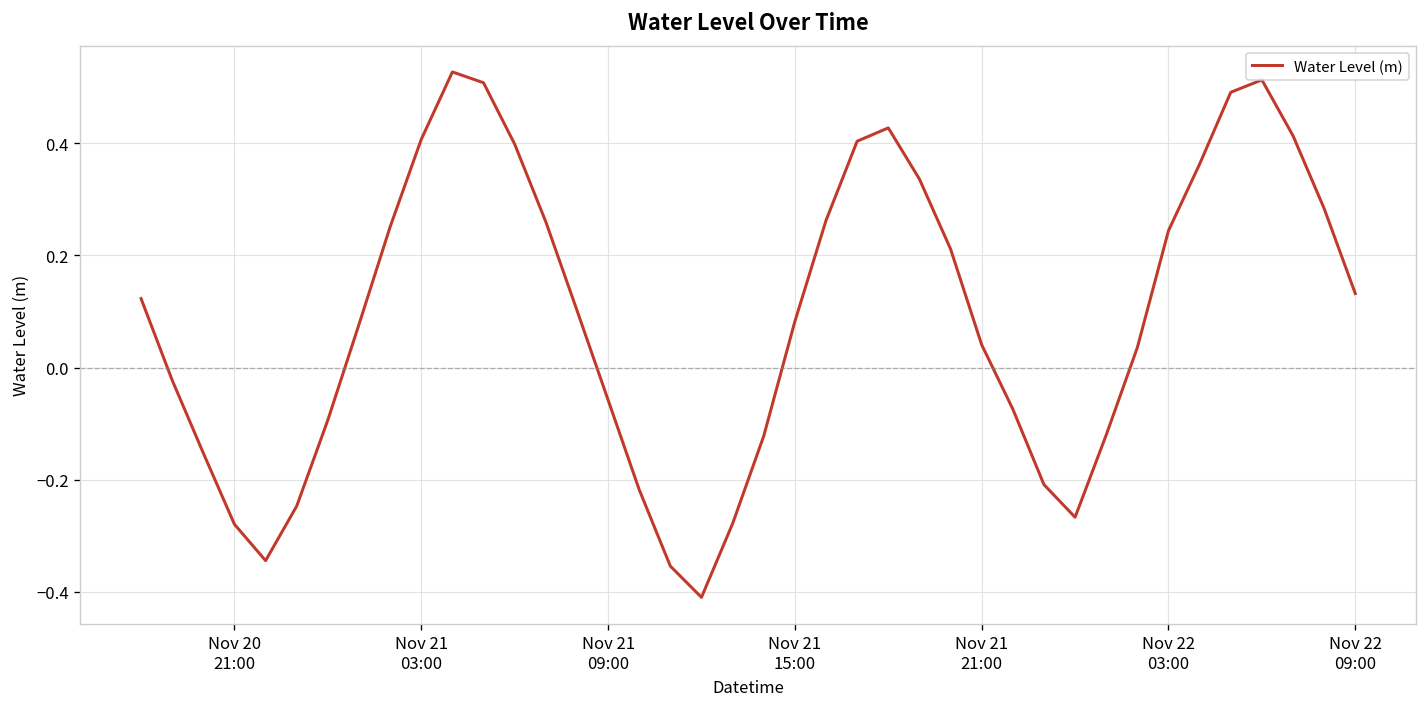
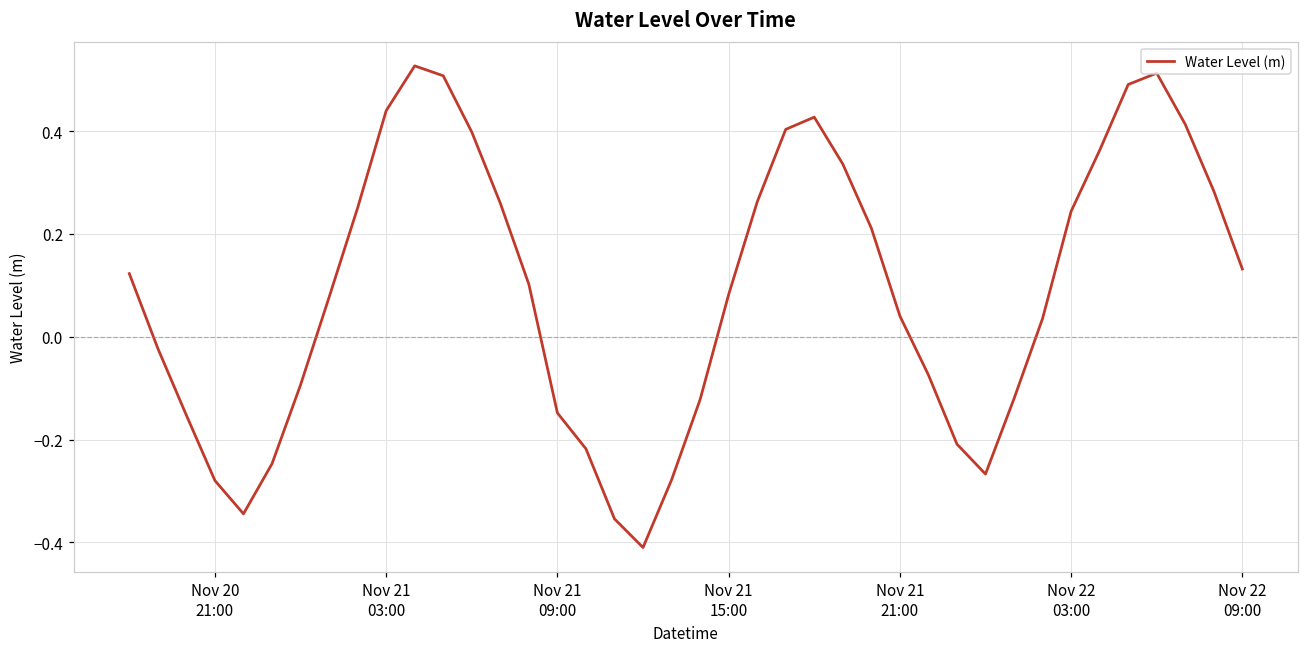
  {
    "Nov 20 21:00": -0.28,
-   "Nov 21 03:00": 0.41,
-   "Nov 21 09:00": -0.06,
+   "Nov 21 03:00": 0.44,
+   "Nov 21 09:00": -0.15,
    "Nov 21 15:00": 0.08,
    "Nov 21 21:00": 0.04,
    "Nov 22 03:00": 0.24,
    "Nov 22 09:00": 0.13
  }
